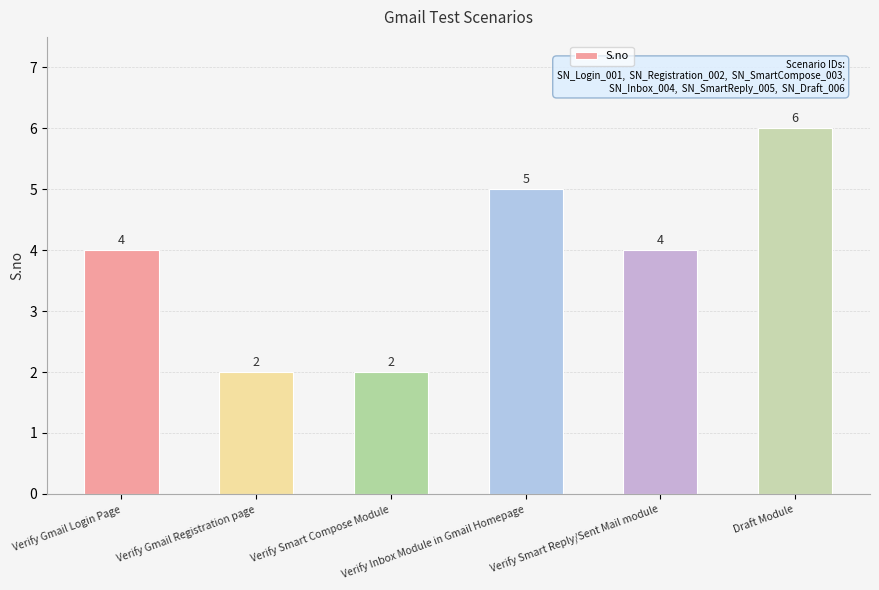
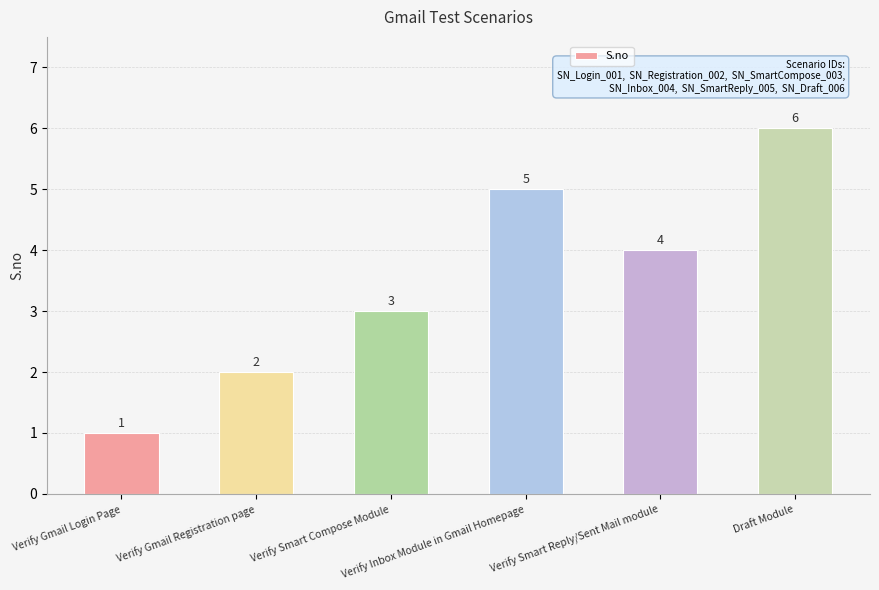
  {
-   "Verify Gmail Login Page": 4,
+   "Verify Gmail Login Page": 1,
    "Verify Gmail Registration page": 2,
-   "Verify Smart Compose Module": 2,
+   "Verify Smart Compose Module": 3,
    "Verify Inbox Module in Gmail Homepage": 5,
    "Verify Smart Reply/Sent Mail module": 4,
    "Draft Module": 6
  }
